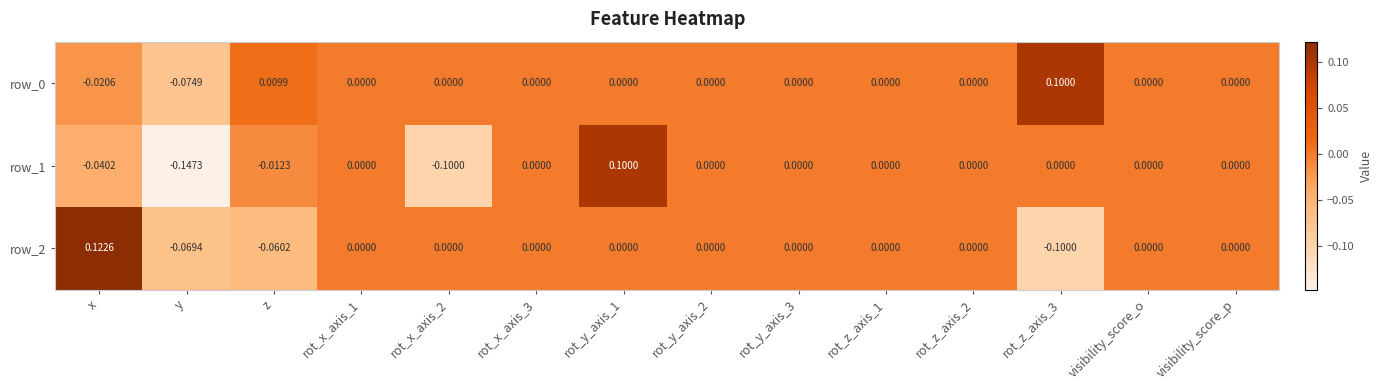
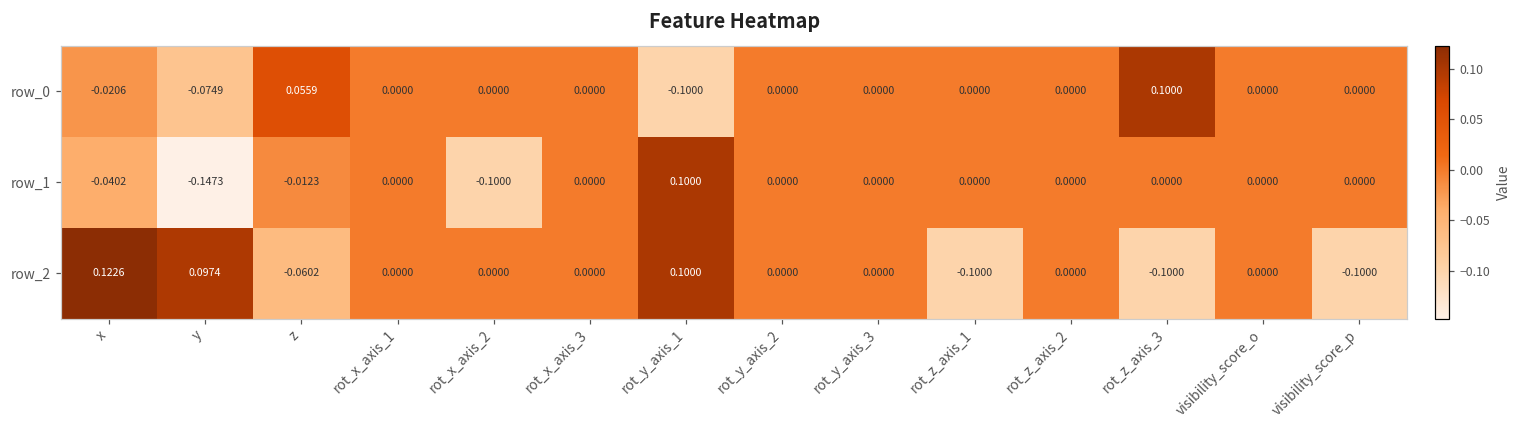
  {
    "row_0": {
      "x": -0.0206,
      "y": -0.0749,
-     "z": 0.0099,
+     "z": 0.0559,
      "rot_x_axis_1": 0.0000,
      "rot_x_axis_2": 0.0000,
      "rot_x_axis_3": 0.0000,
-     "rot_y_axis_1": 0.0000,
+     "rot_y_axis_1": -0.1000,
      "rot_y_axis_2": 0.0000,
      "rot_y_axis_3": 0.0000,
      "rot_z_axis_1": 0.0000,
      "rot_z_axis_2": 0.0000,
      "rot_z_axis_3": 0.1000,
      "visibility_score_o": 0.0000,
      "visibility_score_p": 0.0000
    },
    "row_1": {
      "x": -0.0402,
      "y": -0.1473,
      "z": -0.0123,
      "rot_x_axis_1": 0.0000,
      "rot_x_axis_2": -0.1000,
      "rot_x_axis_3": 0.0000,
      "rot_y_axis_1": 0.1000,
      "rot_y_axis_2": 0.0000,
      "rot_y_axis_3": 0.0000,
      "rot_z_axis_1": 0.0000,
      "rot_z_axis_2": 0.0000,
      "rot_z_axis_3": 0.0000,
      "visibility_score_o": 0.0000,
      "visibility_score_p": 0.0000
    },
    "row_2": {
      "x": 0.1226,
-     "y": -0.0694,
+     "y": 0.0974,
      "z": -0.0602,
      "rot_x_axis_1": 0.0000,
      "rot_x_axis_2": 0.0000,
      "rot_x_axis_3": 0.0000,
-     "rot_y_axis_1": 0.0000,
+     "rot_y_axis_1": 0.1000,
      "rot_y_axis_2": 0.0000,
      "rot_y_axis_3": 0.0000,
-     "rot_z_axis_1": 0.0000,
+     "rot_z_axis_1": -0.1000,
      "rot_z_axis_2": 0.0000,
      "rot_z_axis_3": -0.1000,
      "visibility_score_o": 0.0000,
-     "visibility_score_p": 0.0000
+     "visibility_score_p": -0.1000
    }
  }
